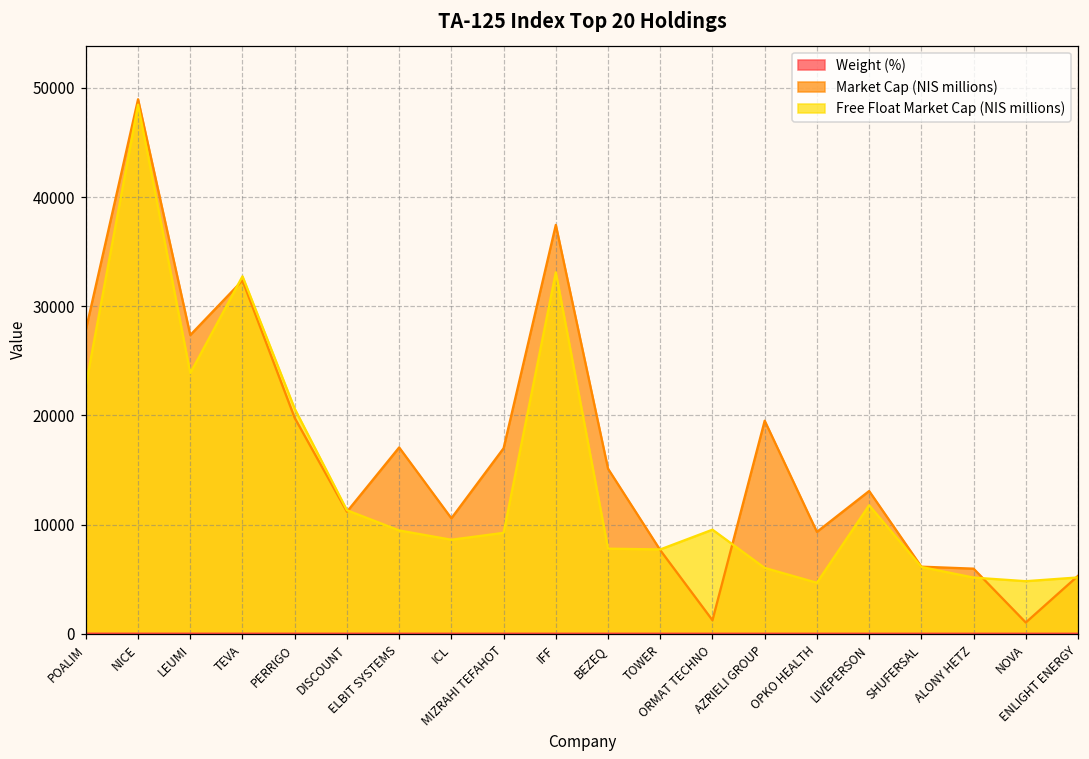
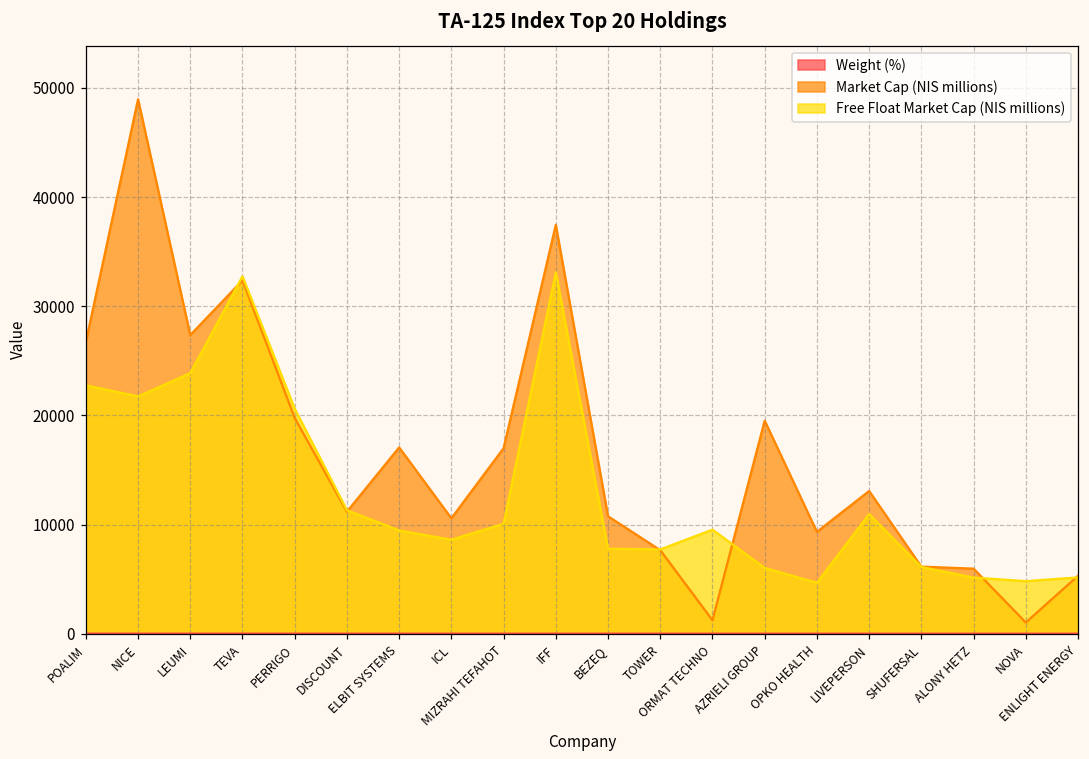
  {
    "Weight (%)": {
      "POALIM": 0,
      "NICE": 0,
      "LEUMI": 0,
      "TEVA": 0,
      "PERRIGO": 0,
      "DISCOUNT": 0,
      "ELBIT SYSTEMS": 0,
      "ICL": 0,
      "MIZRAHI TEFAHOT": 0,
      "IFF": 0,
      "BEZEQ": 0,
      "TOWER": 0,
      "ORMAT TECHNO": 0,
      "AZRIELI GROUP": 0,
      "OPKO HEALTH": 0,
      "LIVEPERSON": 0,
      "SHUFERSAL": 0,
      "ALONY HETZ": 0,
      "NOVA": 0,
      "ENLIGHT ENERGY": 0
    },
    "Market Cap (NIS millions)": {
-     "POALIM": 28000,
+     "POALIM": 27000,
      "NICE": 49000,
      "LEUMI": 27000,
      "TEVA": 32000,
      "PERRIGO": 20000,
      "ELBIT SYSTEMS": 17000,
      "ICL": 11000,
      "MIZRAHI TEFAHOT": 17000,
      "IFF": 37000,
-     "BEZEQ": 15000,
+     "BEZEQ": 11000,
      "ORMAT TECHNO": 1000,
      "AZRIELI GROUP": 20000,
      "OPKO HEALTH": 9000,
      "LIVEPERSON": 13000,
      "ALONY HETZ": 6000,
      "NOVA": 1000
    },
    "Free Float Market Cap (NIS millions)": {
      "POALIM": 23000,
-     "NICE": 48000,
+     "NICE": 22000,
      "LEUMI": 24000,
      "TEVA": 33000,
      "PERRIGO": 21000,
      "ELBIT SYSTEMS": 9000,
      "ICL": 9000,
-     "MIZRAHI TEFAHOT": 9000,
+     "MIZRAHI TEFAHOT": 10000,
      "IFF": 33000,
      "BEZEQ": 8000,
      "ORMAT TECHNO": 10000,
      "AZRIELI GROUP": 6000,
      "OPKO HEALTH": 5000,
-     "LIVEPERSON": 12000,
+     "LIVEPERSON": 11000,
      "ALONY HETZ": 5000,
      "NOVA": 5000
    }
  }
